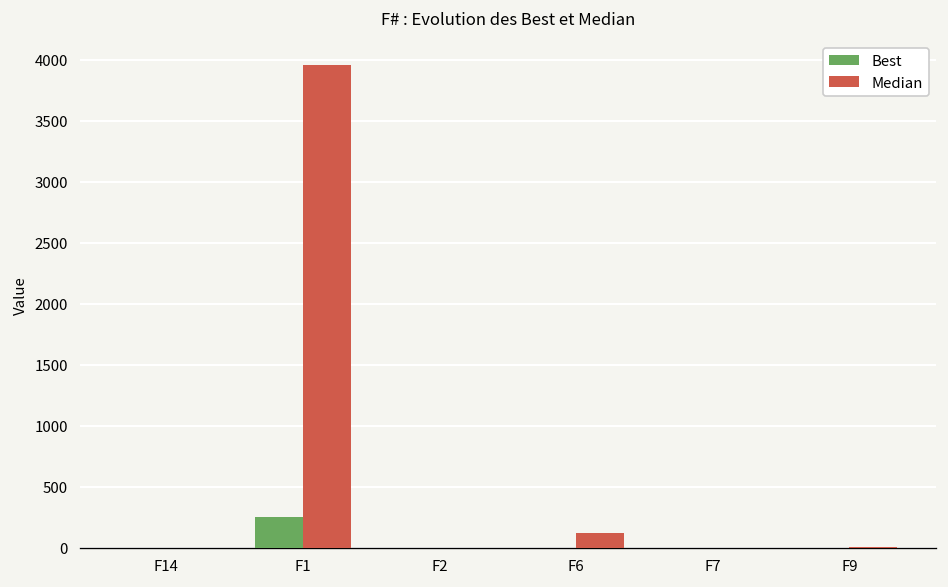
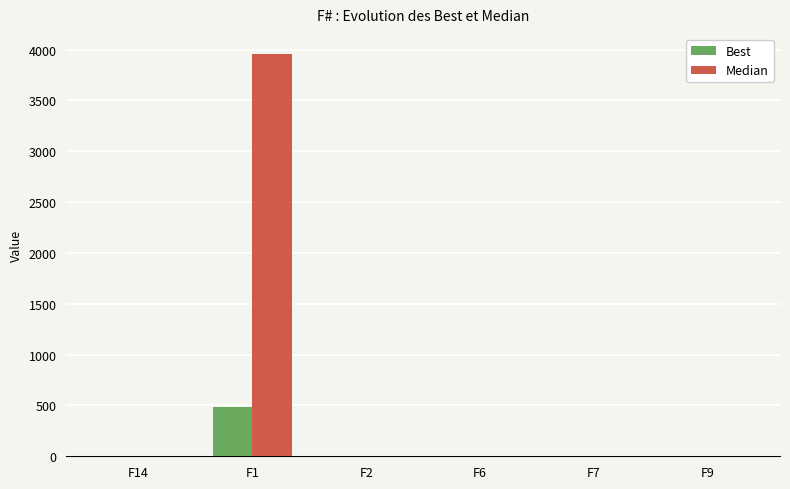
  {
    "Best": {
-     "F1": 250,
+     "F1": 480,
      "F6": 0
    },
    "Median": {
      "F1": 3960,
-     "F6": 120
+     "F6": 0
    }
  }
